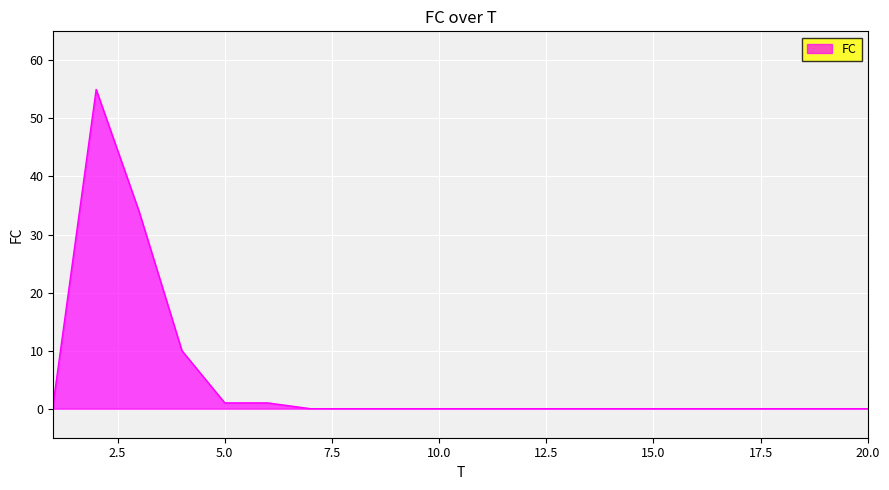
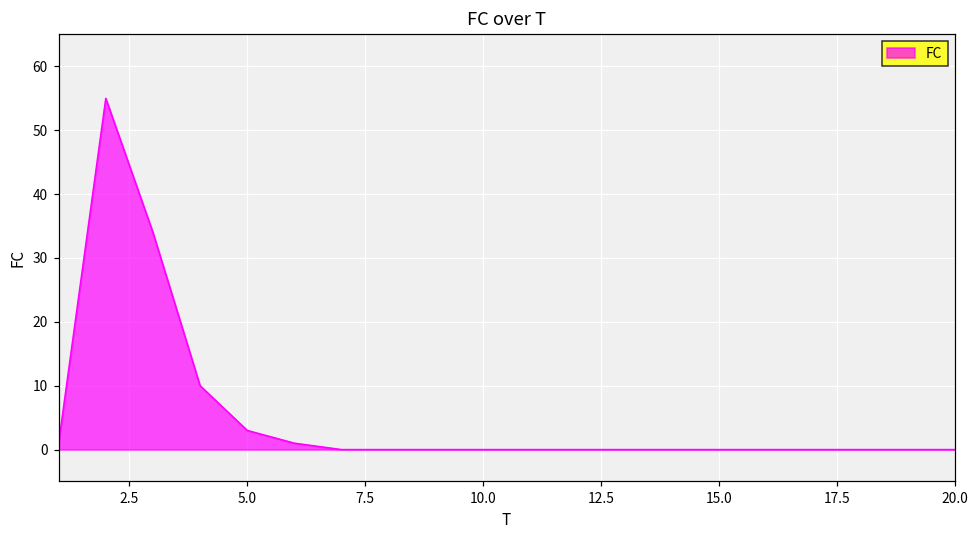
  {
-   "5.0": 1,
+   "5.0": 3,
    "10.0": 0,
    "15.0": 0,
    "20.0": 0
  }
